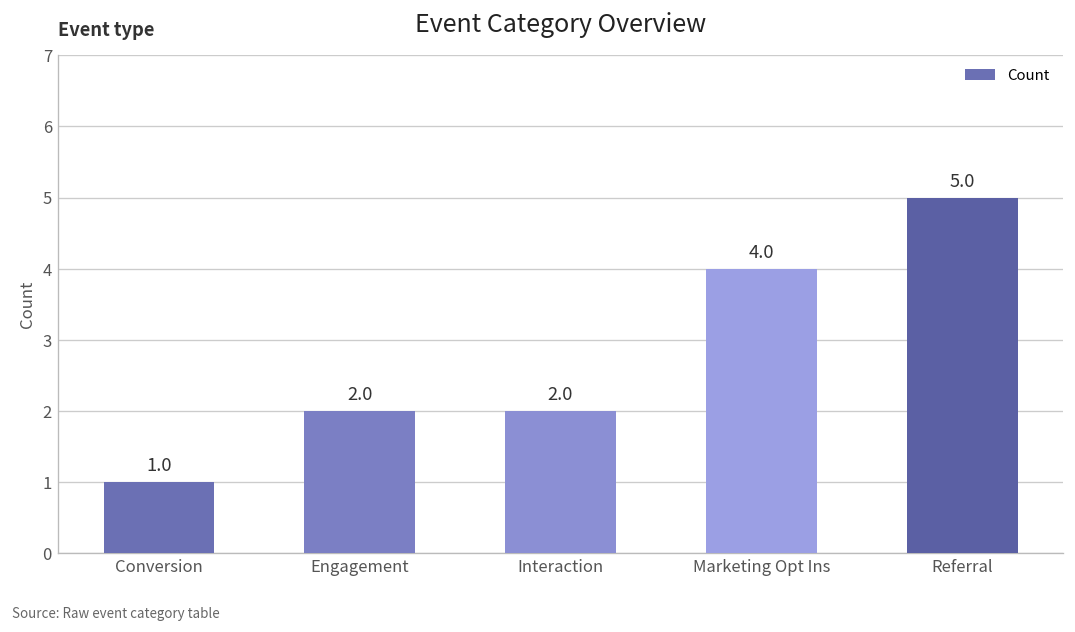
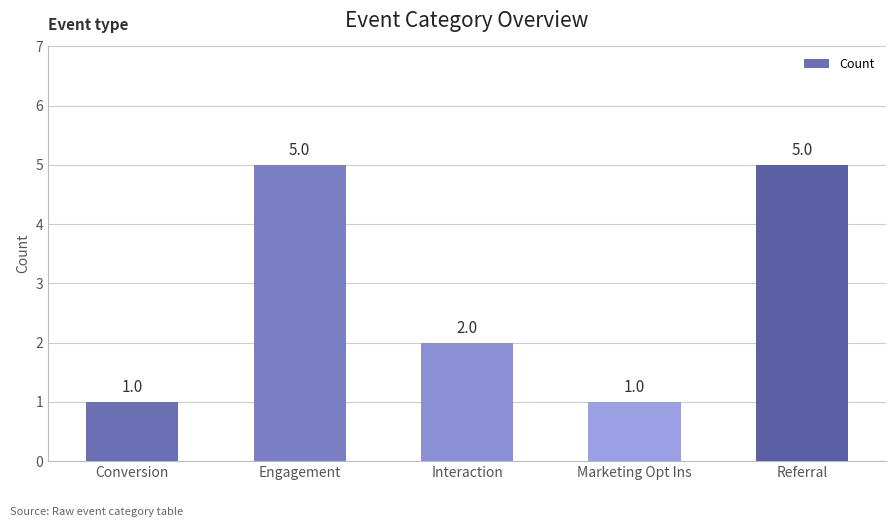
  {
    "Conversion": 1.0,
-   "Engagement": 2.0,
+   "Engagement": 5.0,
    "Interaction": 2.0,
-   "Marketing Opt Ins": 4.0,
+   "Marketing Opt Ins": 1.0,
    "Referral": 5.0
  }
